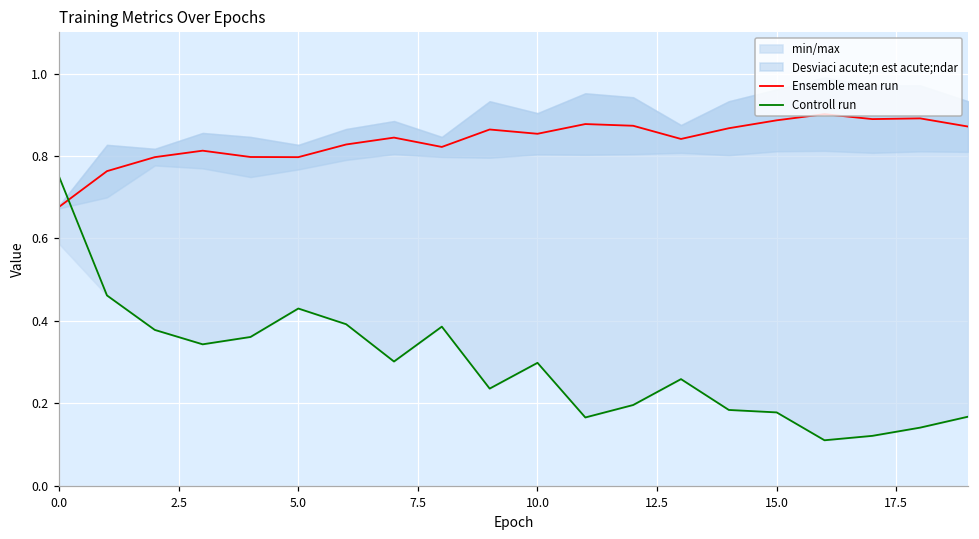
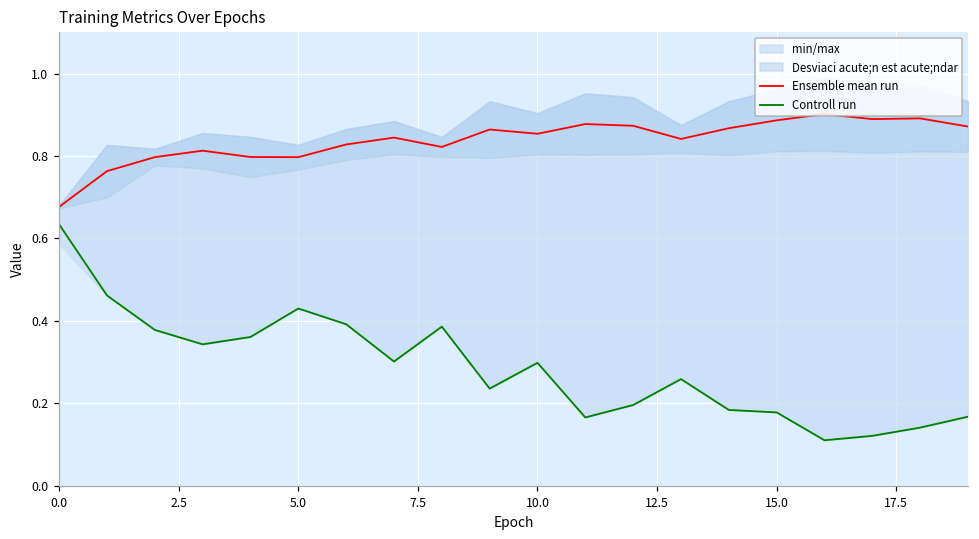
  {
    "Ensemble mean run": {
      "5.0": 0.80,
      "10.0": 0.85,
      "15.0": 0.89
    },
    "Controll run": {
-     "0.0": 0.75,
+     "0.0": 0.63,
      "5.0": 0.43,
      "10.0": 0.30,
      "15.0": 0.18
    }
  }
